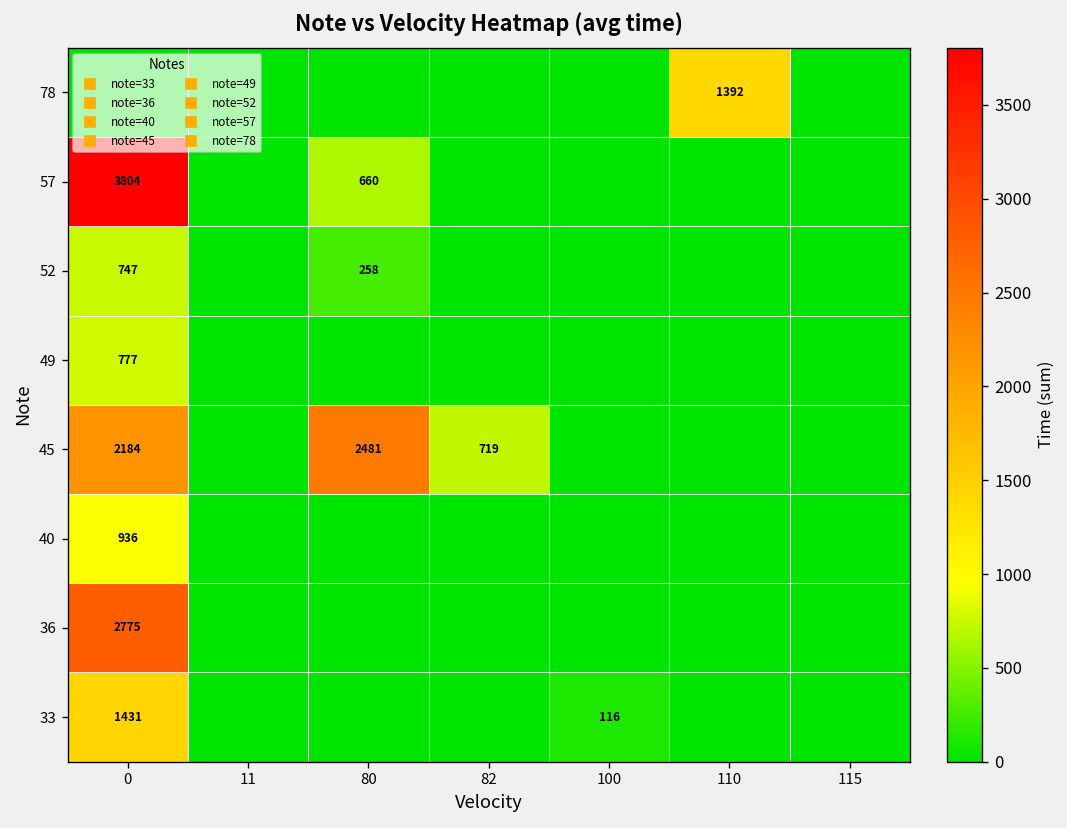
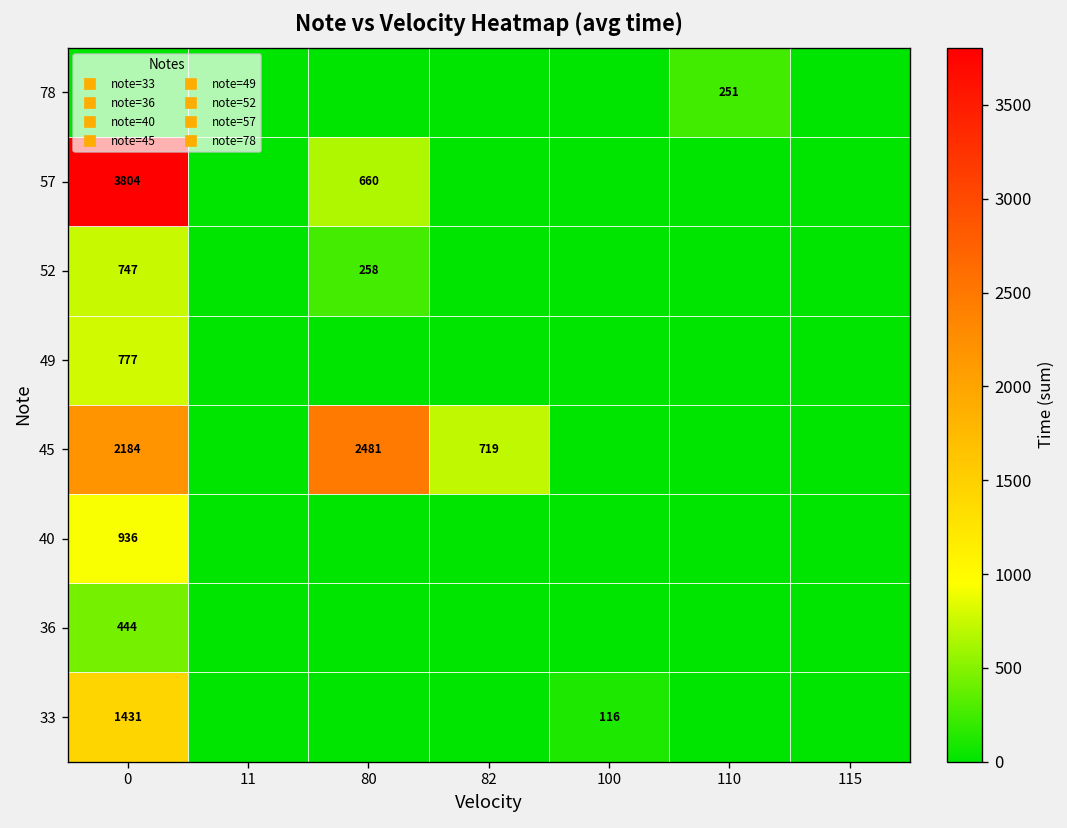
  {
    "78": {
-     "110": 1392
+     "110": 251
    },
    "57": {
      "0": 3804,
      "80": 660
    },
    "52": {
      "0": 747,
      "80": 258
    },
    "49": {
      "0": 777
    },
    "45": {
      "0": 2184,
      "80": 2481,
      "82": 719
    },
    "40": {
      "0": 936
    },
    "36": {
-     "0": 2775
+     "0": 444
    },
    "33": {
      "0": 1431,
      "100": 116
    }
  }
